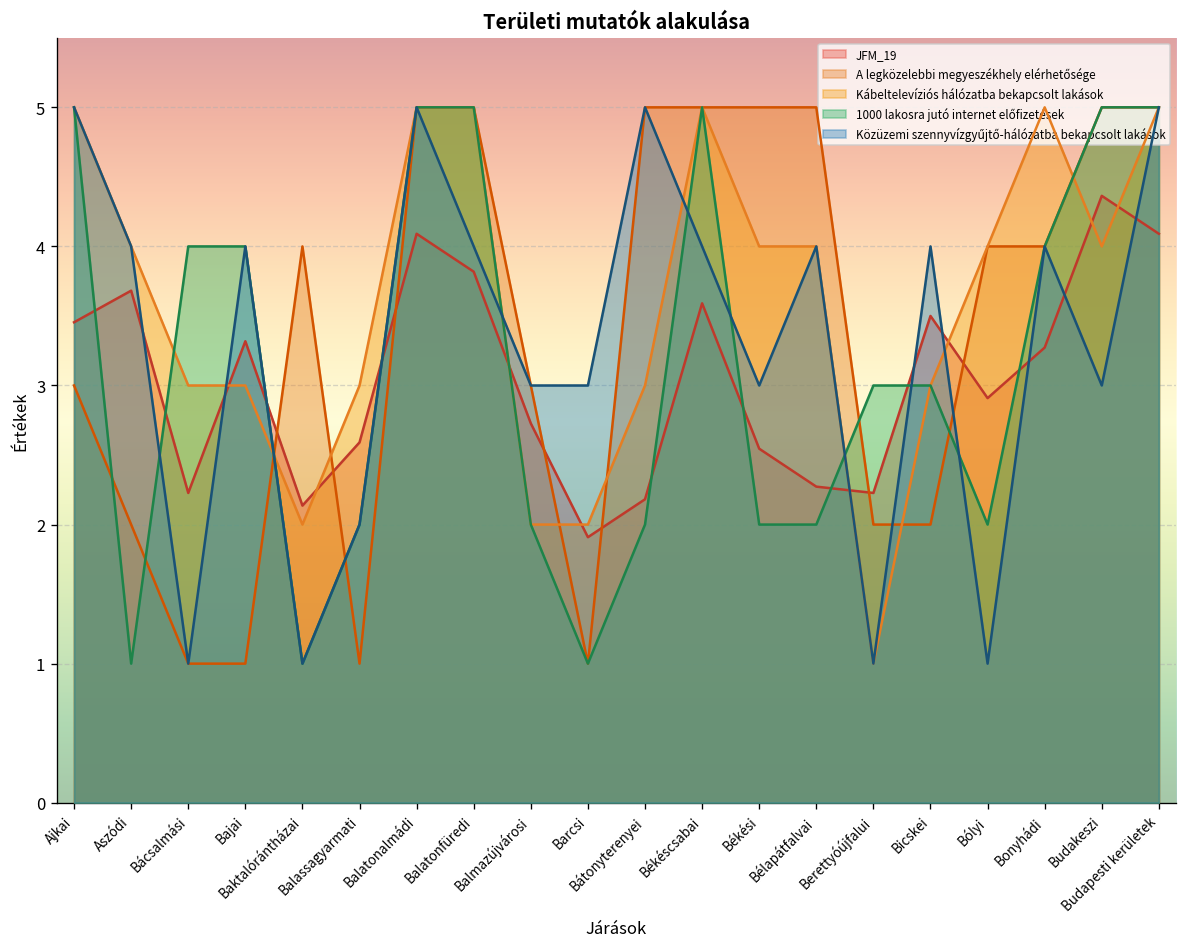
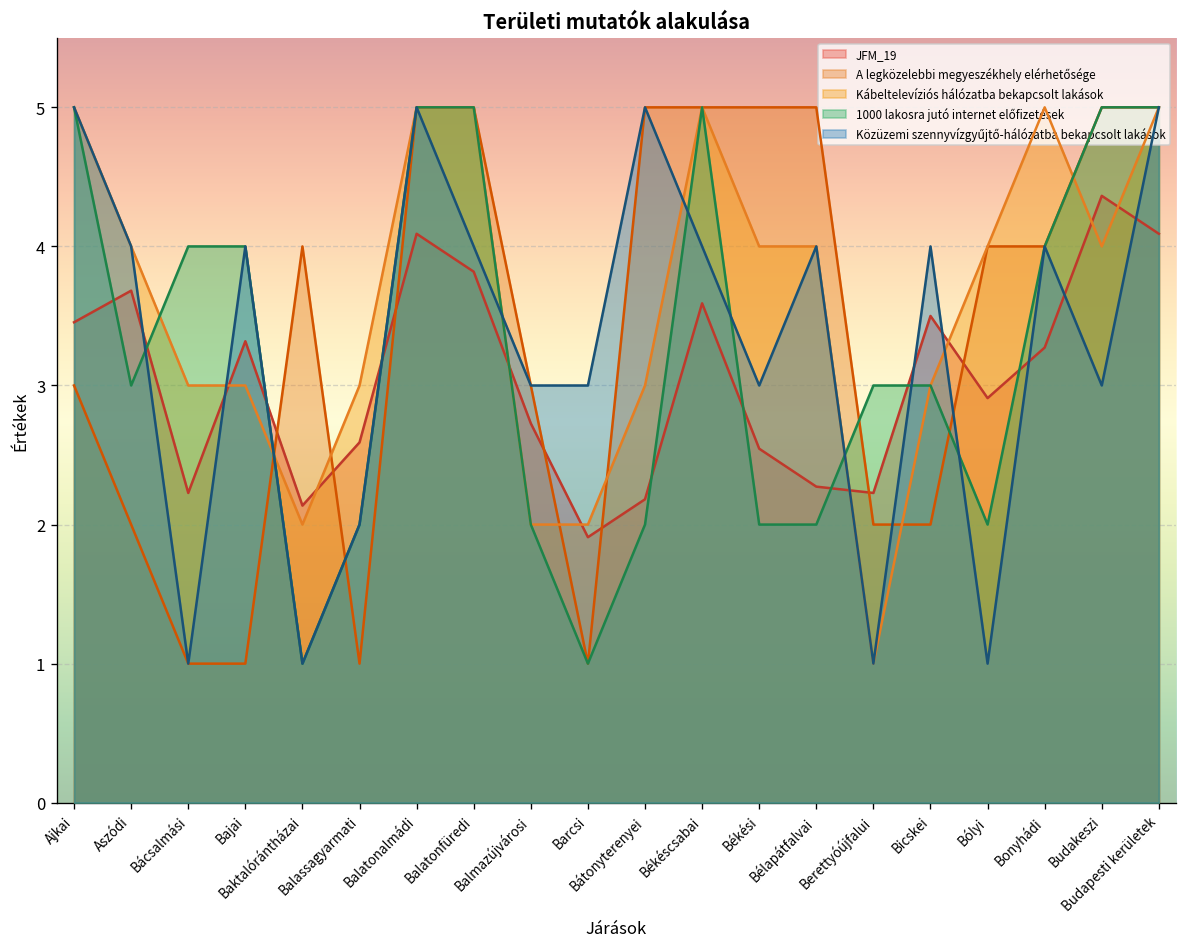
  {
    "1000 lakosra jutó internet előfizetések": {
-     "Aszódi": 1,
+     "Aszódi": 3,
      "Bácsalmási": 4,
      "Bátonyterenyei": 2,
      "Békési": 2,
      "Bélapátfalvai": 2,
      "Berettyóújfalui": 3,
      "Bólyi": 2
    },
    "Közüzemi szennyvízgyűjtő-hálózatba bekapcsolt lakások": {
      "Balatonfüredi": 4,
      "Barcsi": 3,
      "Békéscsabai": 4,
      "Békési": 3,
      "Bicskei": 4,
      "Bólyi": 1,
      "Budakeszi": 3
    }
  }
